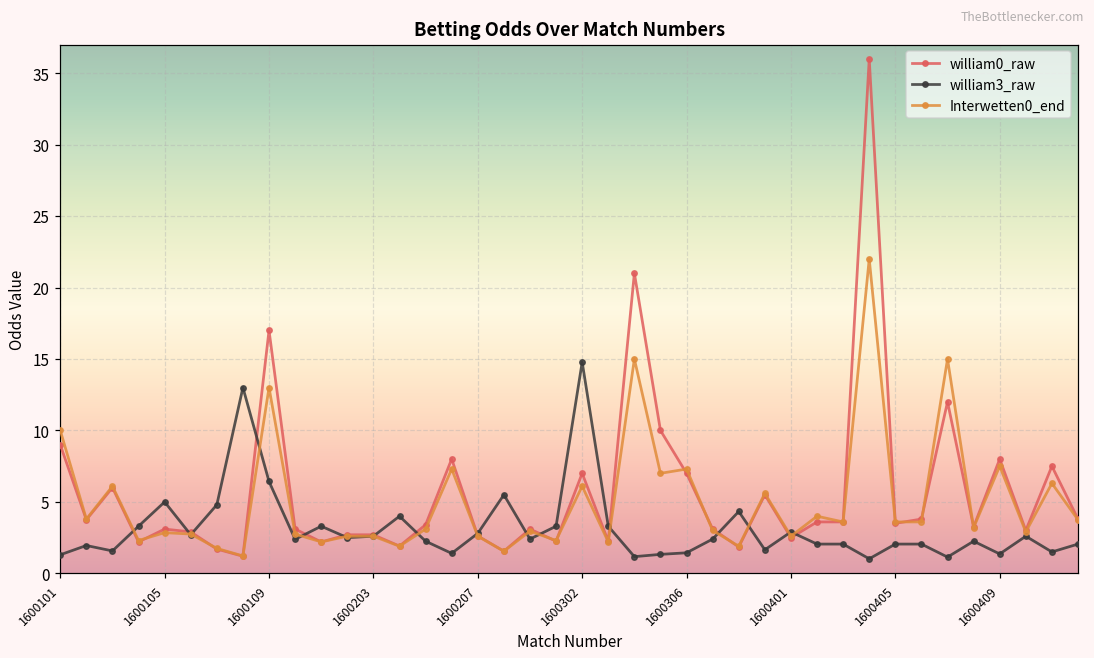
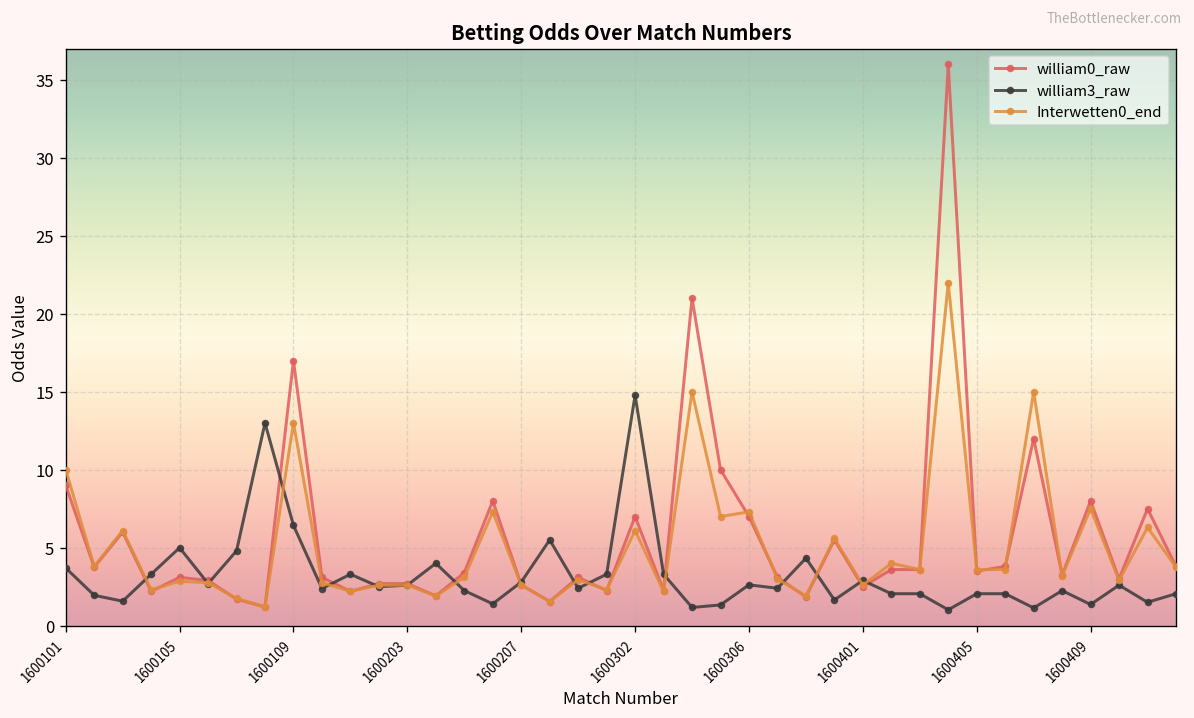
  {
    "william3_raw": {
-     "1600101": 1.3,
+     "1600101": 3.7,
      "1600105": 5.0,
      "1600109": 6.4,
      "1600302": 14.8,
-     "1600306": 1.4,
+     "1600306": 2.6,
      "1600401": 2.9,
      "1600405": 2.1,
      "1600409": 1.4
    }
  }
